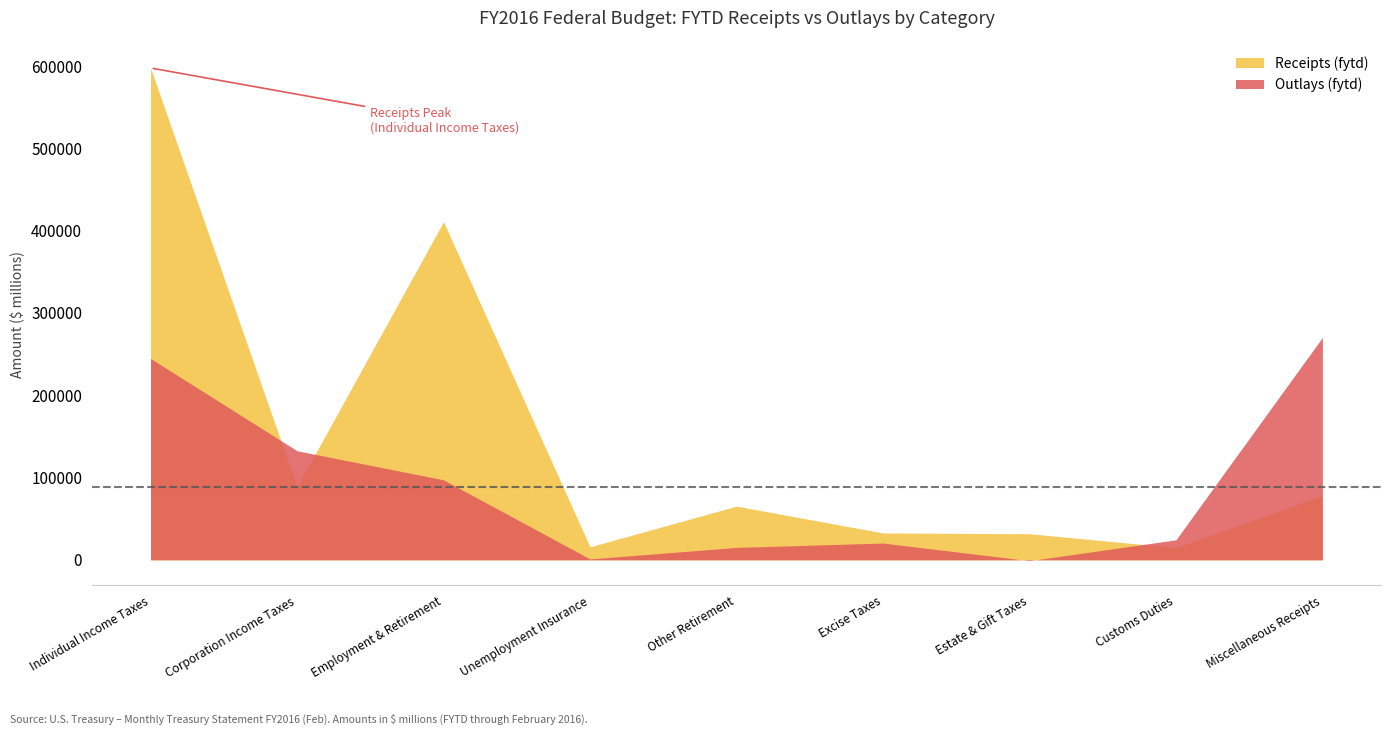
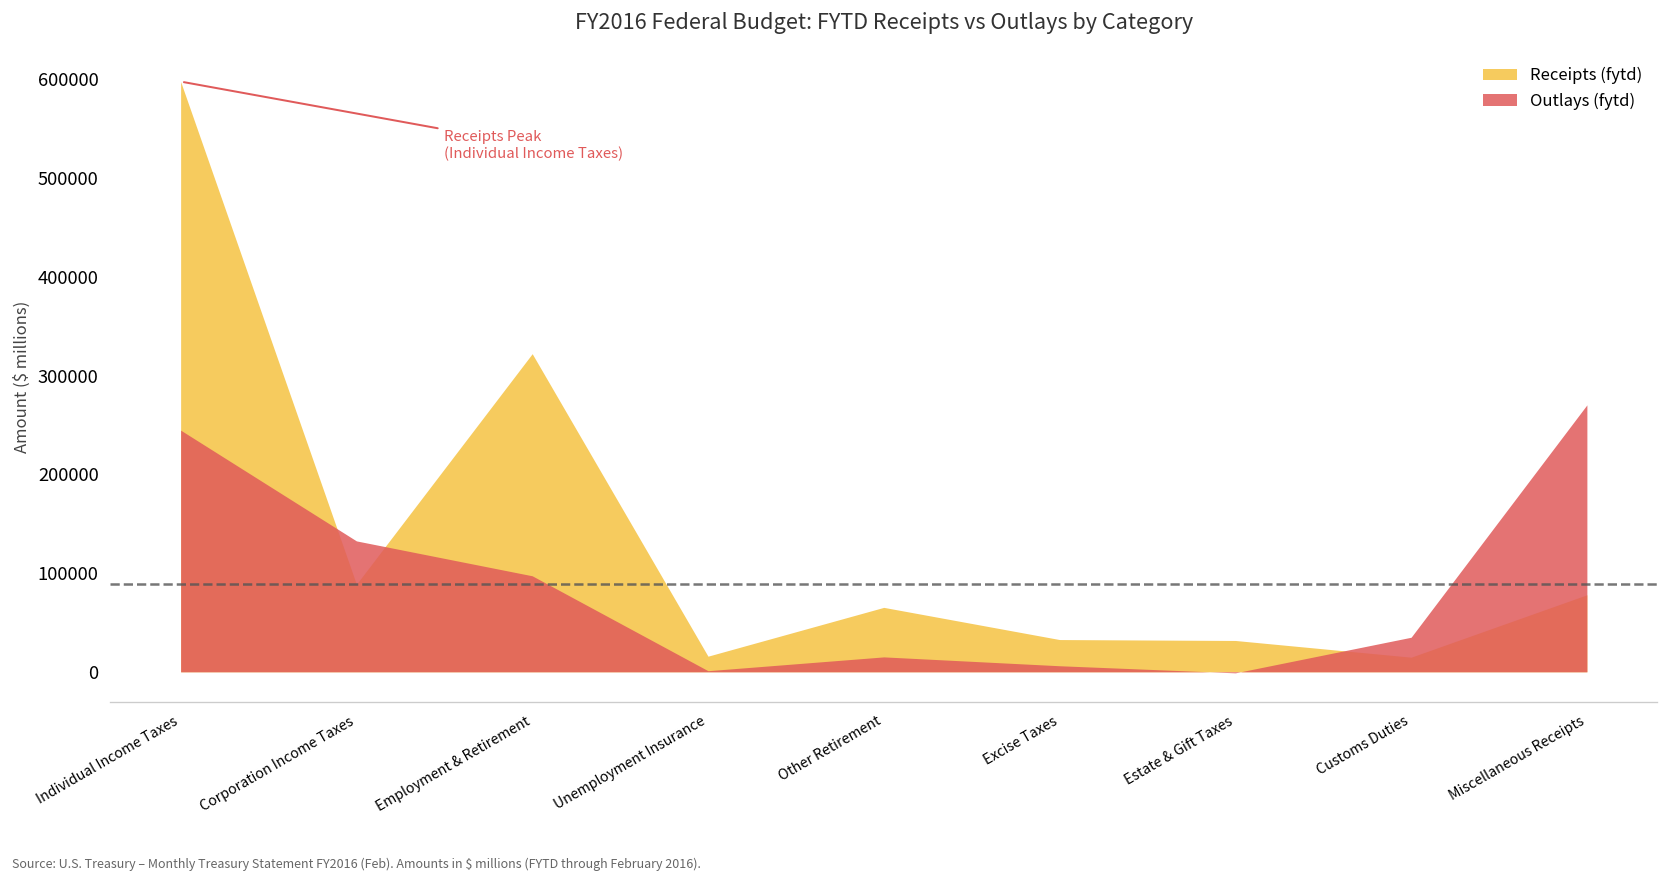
  {
    "Receipts (fytd)": {
      "Individual Income Taxes": 600000,
      "Corporation Income Taxes": 90000,
-     "Employment & Retirement": 410000,
+     "Employment & Retirement": 320000,
      "Unemployment Insurance": 20000,
      "Other Retirement": 70000,
      "Excise Taxes": 30000,
      "Estate & Gift Taxes": 30000,
      "Customs Duties": 10000,
      "Miscellaneous Receipts": 80000
    },
    "Outlays (fytd)": {
      "Individual Income Taxes": 240000,
      "Corporation Income Taxes": 130000,
      "Employment & Retirement": 100000,
      "Other Retirement": 20000,
-     "Excise Taxes": 20000,
-     "Customs Duties": 20000,
+     "Excise Taxes": 10000,
+     "Customs Duties": 30000,
      "Miscellaneous Receipts": 270000
    }
  }
